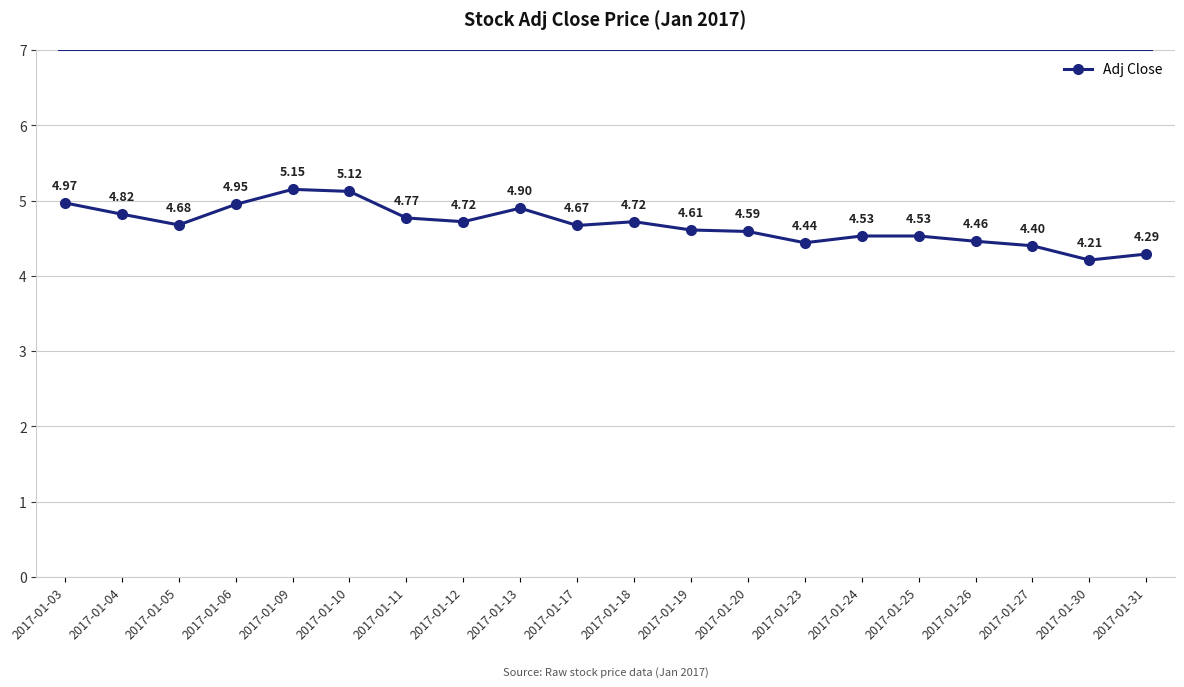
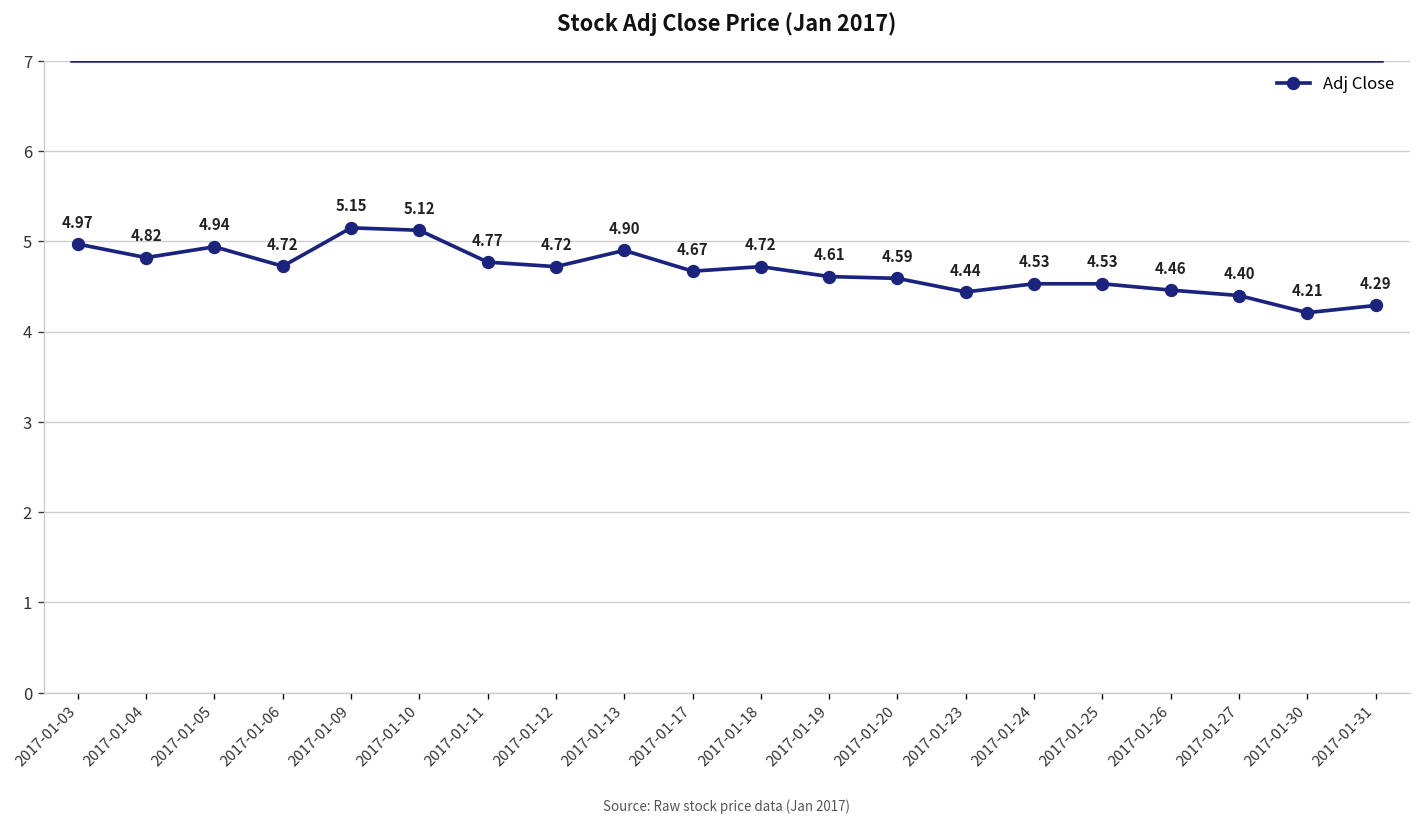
  {
    "2017-01-03": 4.97,
    "2017-01-04": 4.82,
-   "2017-01-05": 4.68,
-   "2017-01-06": 4.95,
+   "2017-01-05": 4.94,
+   "2017-01-06": 4.72,
    "2017-01-09": 5.15,
    "2017-01-10": 5.12,
    "2017-01-11": 4.77,
    "2017-01-12": 4.72,
    "2017-01-13": 4.90,
    "2017-01-17": 4.67,
    "2017-01-18": 4.72,
    "2017-01-19": 4.61,
    "2017-01-20": 4.59,
    "2017-01-23": 4.44,
    "2017-01-24": 4.53,
    "2017-01-25": 4.53,
    "2017-01-26": 4.46,
    "2017-01-27": 4.40,
    "2017-01-30": 4.21,
    "2017-01-31": 4.29
  }
